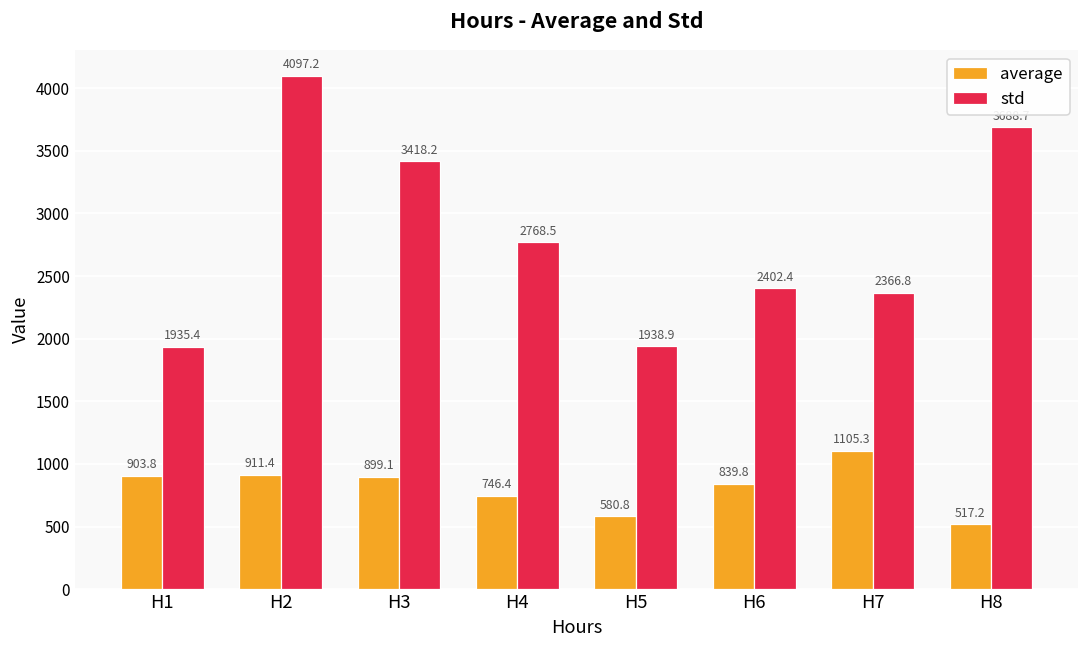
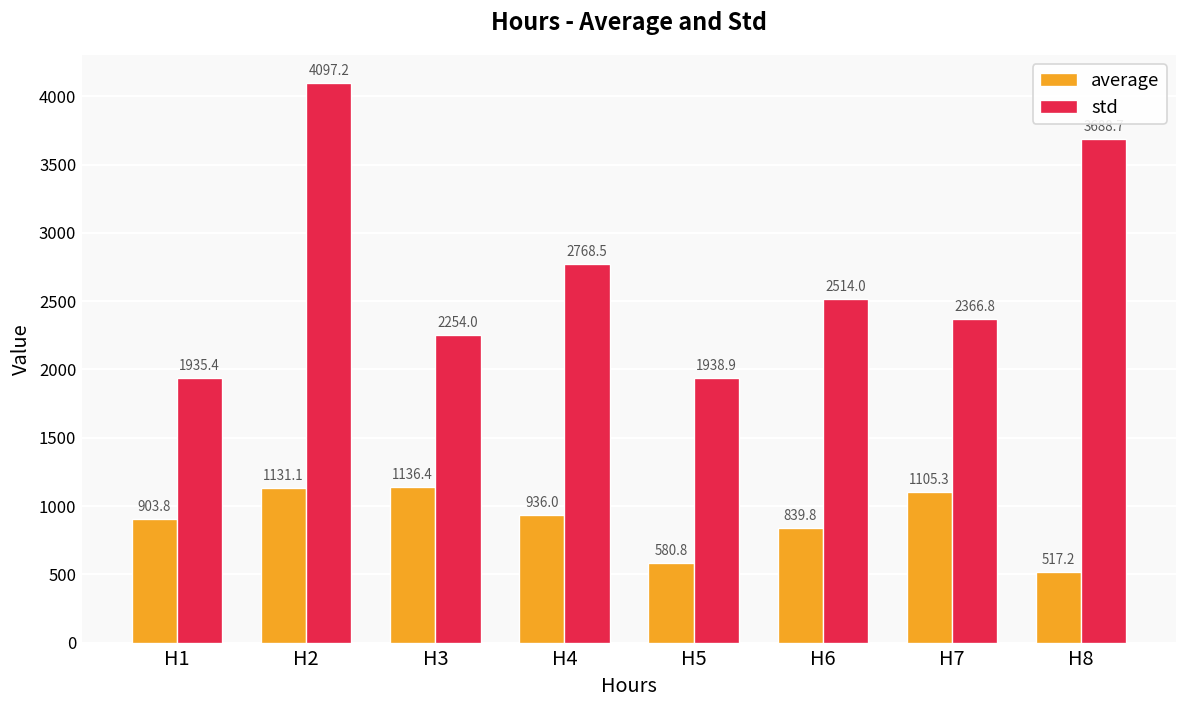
  {
    "average": {
      "H1": 903.8,
-     "H2": 911.4,
-     "H3": 899.1,
-     "H4": 746.4,
+     "H2": 1131.1,
+     "H3": 1136.4,
+     "H4": 936.0,
      "H5": 580.8,
      "H6": 839.8,
      "H7": 1105.3,
      "H8": 517.2
    },
    "std": {
      "H1": 1935.4,
      "H2": 4097.2,
-     "H3": 3418.2,
+     "H3": 2254.0,
      "H4": 2768.5,
      "H5": 1938.9,
-     "H6": 2402.4,
+     "H6": 2514.0,
      "H7": 2366.8
    }
  }
